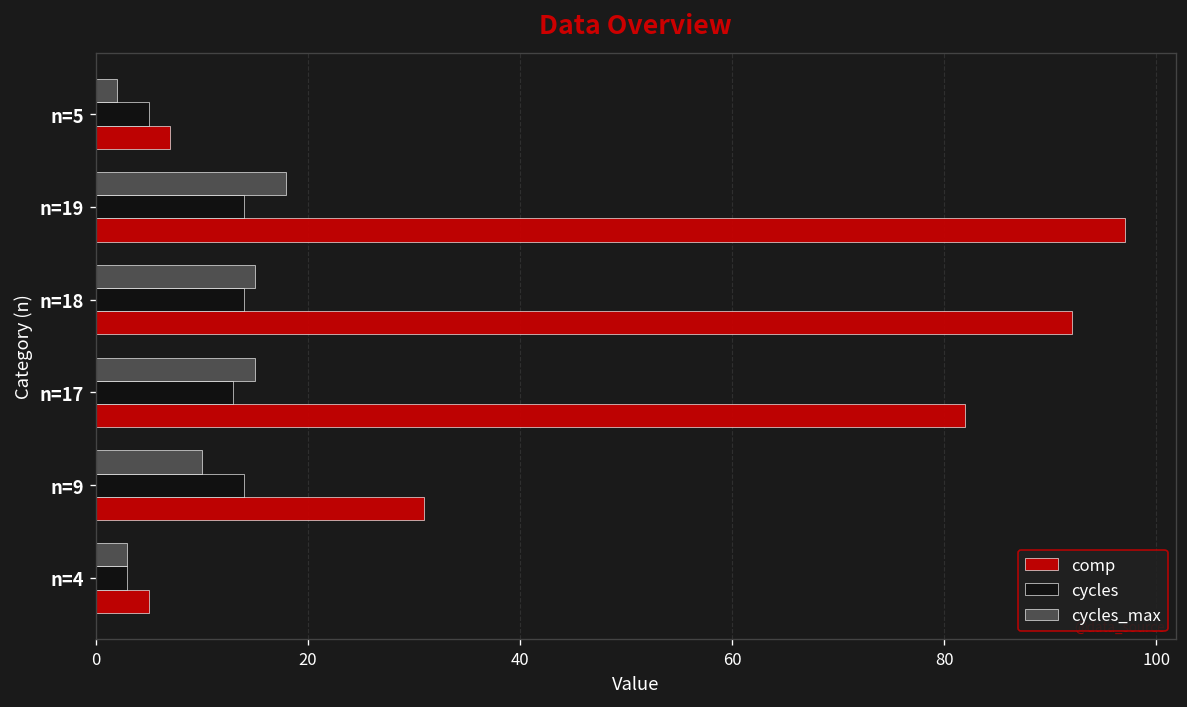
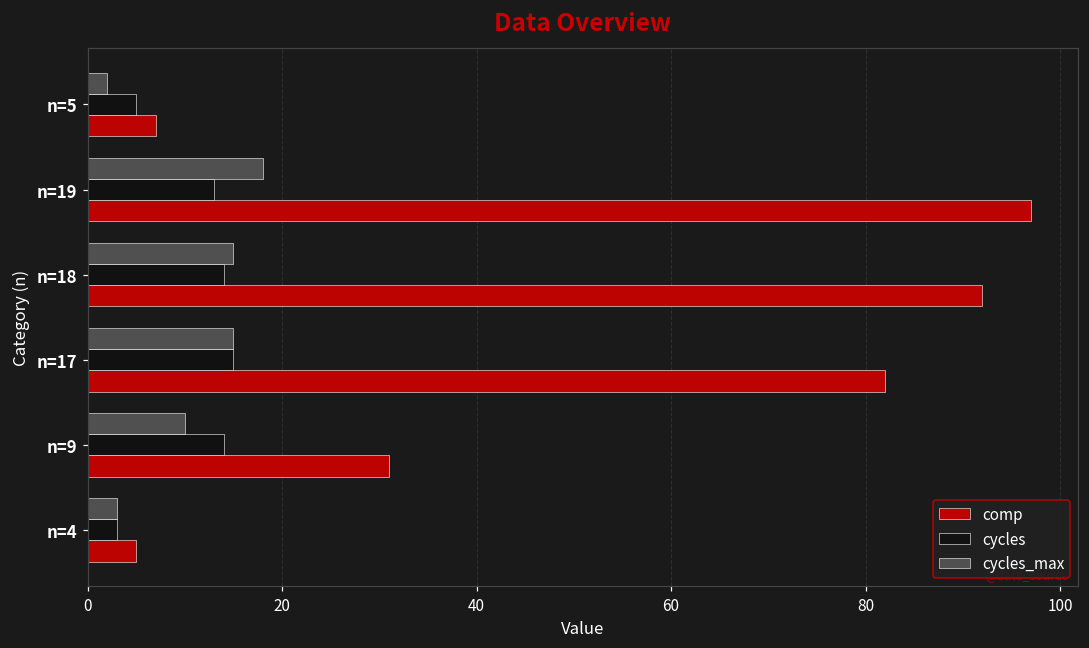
  {
    "comp": {
      "n=5": 7,
      "n=19": 97,
      "n=18": 92,
      "n=17": 82,
      "n=9": 31,
      "n=4": 5
    },
    "cycles": {
      "n=5": 5,
-     "n=19": 14,
+     "n=19": 13,
      "n=18": 14,
-     "n=17": 13,
+     "n=17": 15,
      "n=9": 14,
      "n=4": 3
    },
    "cycles_max": {
      "n=5": 2,
      "n=19": 18,
      "n=18": 15,
      "n=17": 15,
      "n=9": 10,
      "n=4": 3
    }
  }
